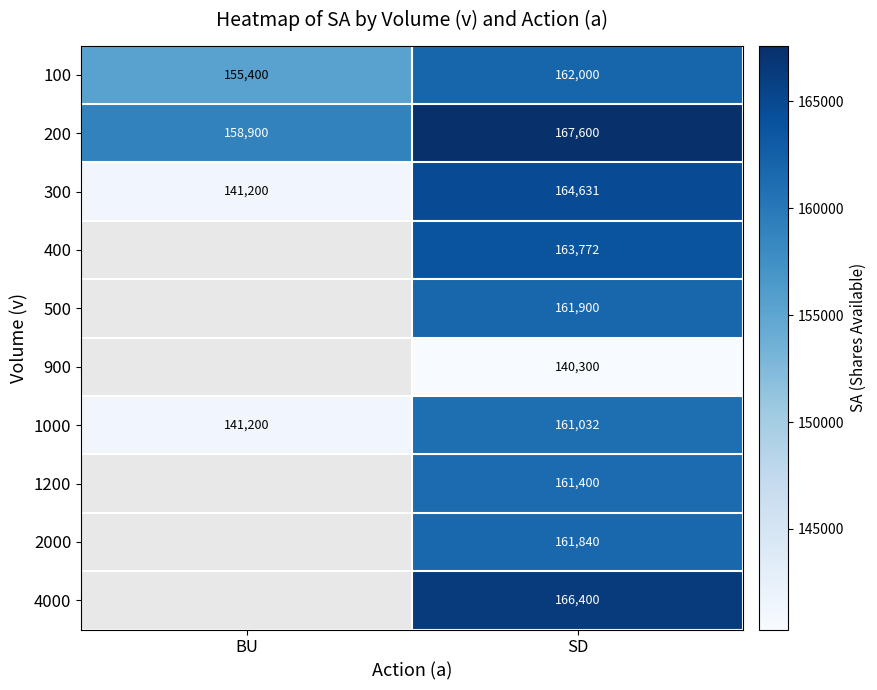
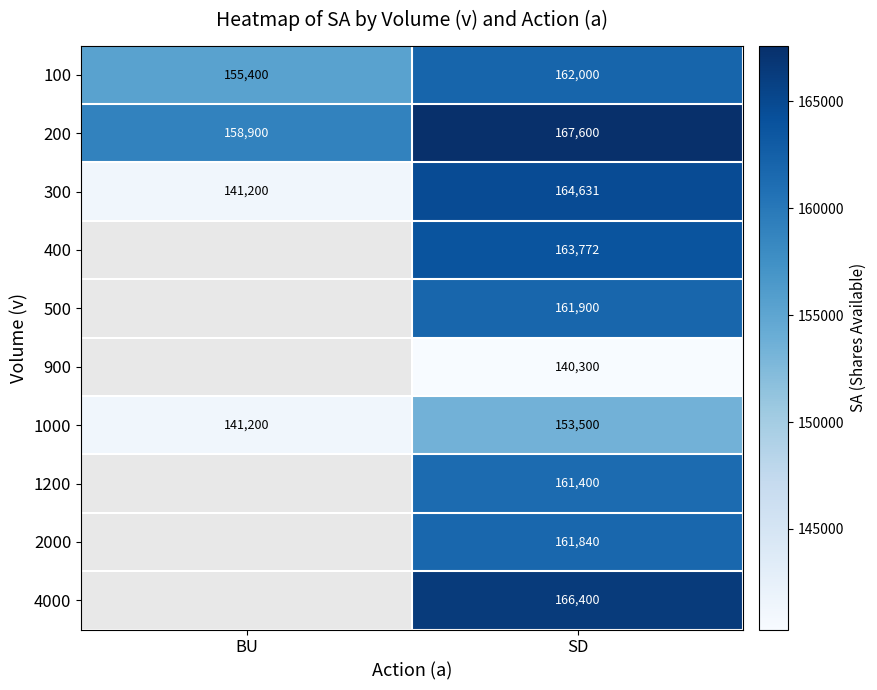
  {
    "100": {
      "BU": "155,400",
      "SD": "162,000"
    },
    "200": {
      "BU": "158,900",
      "SD": "167,600"
    },
    "300": {
      "BU": "141,200",
      "SD": "164,631"
    },
    "400": {
      "SD": "163,772"
    },
    "500": {
      "SD": "161,900"
    },
    "900": {
      "SD": "140,300"
    },
    "1000": {
      "BU": "141,200",
-     "SD": "161,032"
+     "SD": "153,500"
    },
    "1200": {
      "SD": "161,400"
    },
    "2000": {
      "SD": "161,840"
    },
    "4000": {
      "SD": "166,400"
    }
  }
